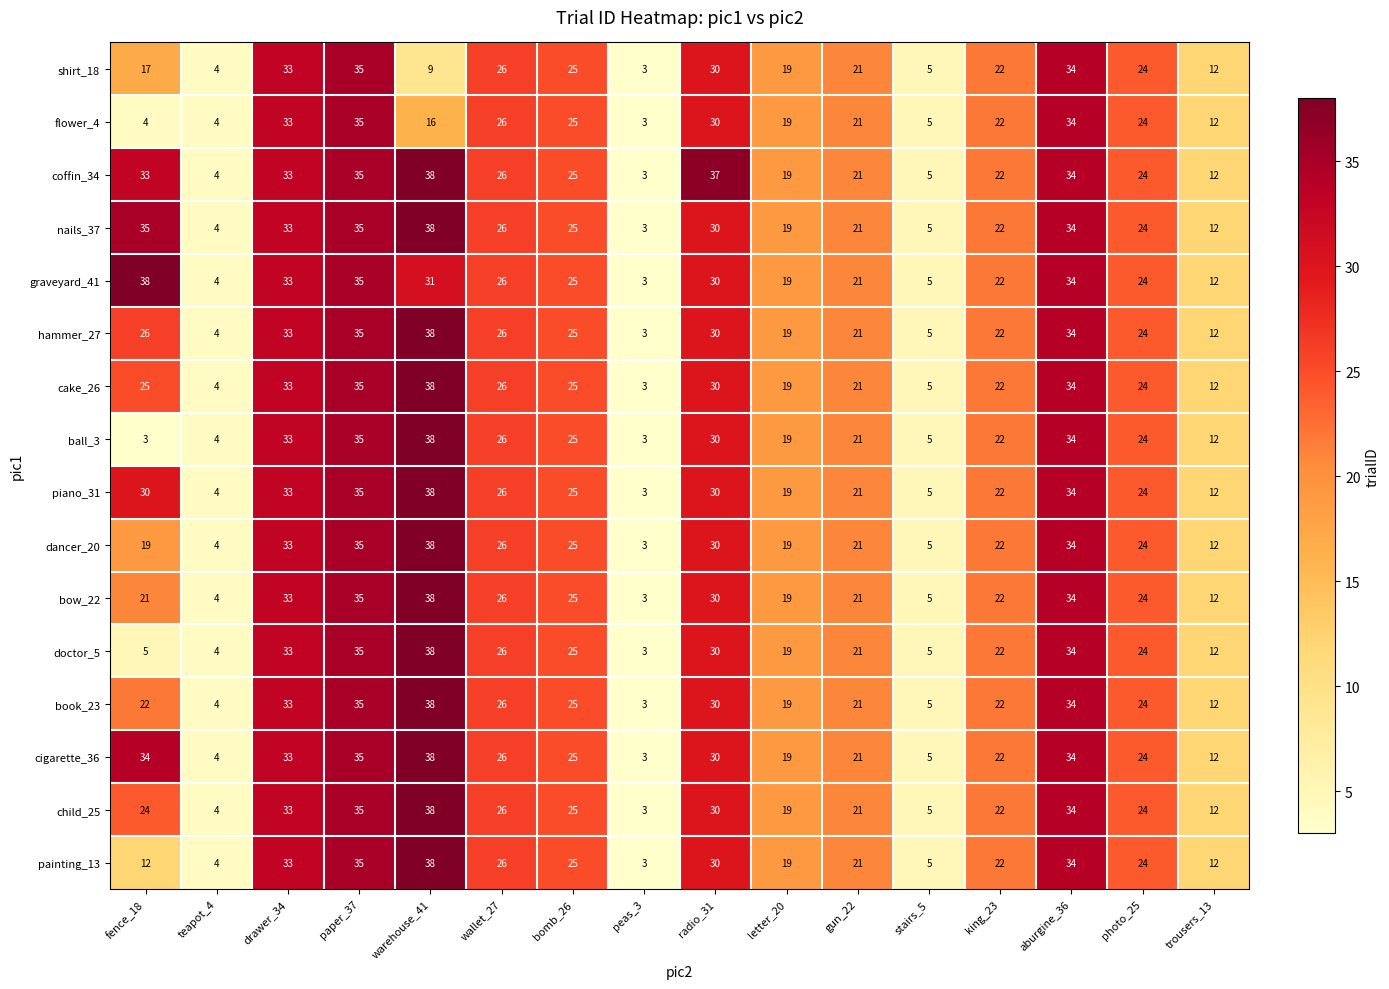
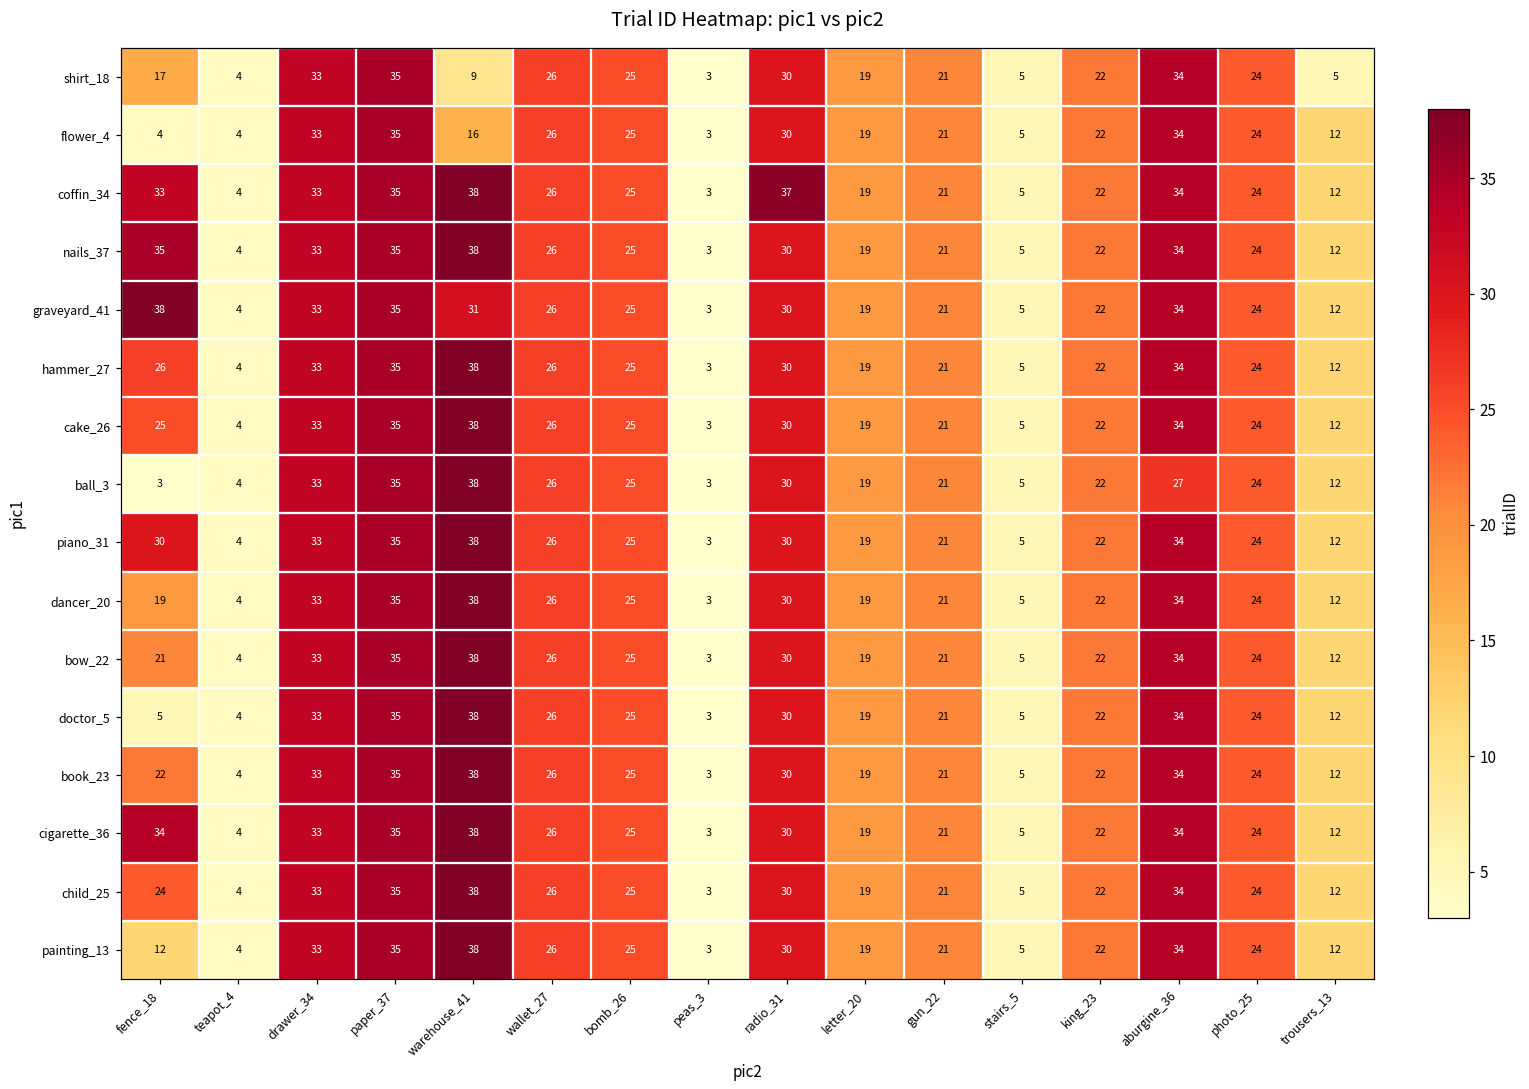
  {
    "shirt_18": {
      "fence_18": 17,
      "teapot_4": 4,
      "drawer_34": 33,
      "paper_37": 35,
      "warehouse_41": 9,
      "wallet_27": 26,
      "bomb_26": 25,
      "peas_3": 3,
      "radio_31": 30,
      "letter_20": 19,
      "gun_22": 21,
      "stairs_5": 5,
      "king_23": 22,
      "aburgine_36": 34,
      "photo_25": 24,
-     "trousers_13": 12
+     "trousers_13": 5
    },
    "ball_3": {
      "fence_18": 3,
      "teapot_4": 4,
      "drawer_34": 33,
      "paper_37": 35,
      "warehouse_41": 38,
      "wallet_27": 26,
      "bomb_26": 25,
      "peas_3": 3,
      "radio_31": 30,
      "letter_20": 19,
      "gun_22": 21,
      "stairs_5": 5,
      "king_23": 22,
-     "aburgine_36": 34,
+     "aburgine_36": 27,
      "photo_25": 24,
      "trousers_13": 12
    }
  }
